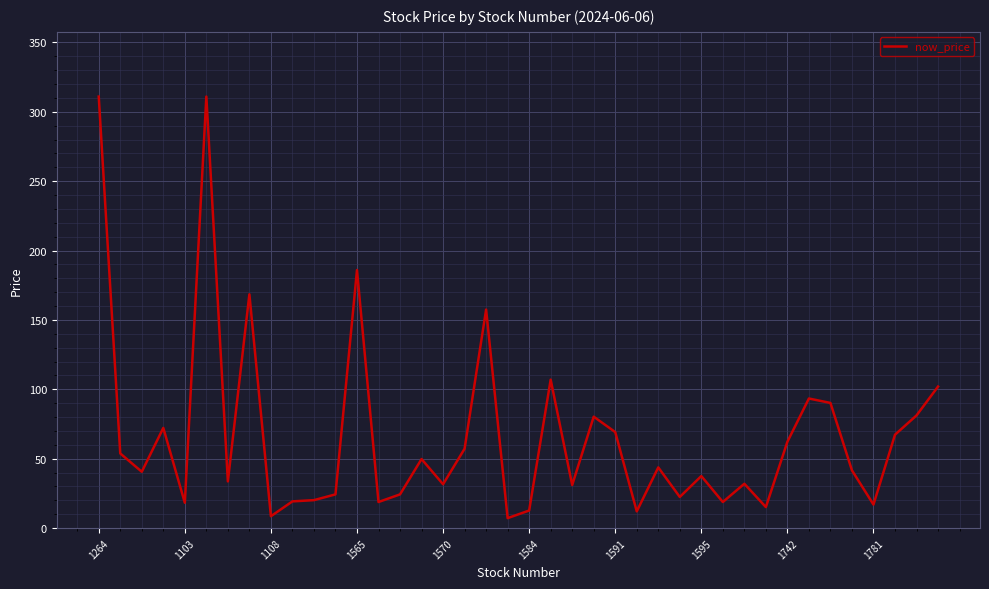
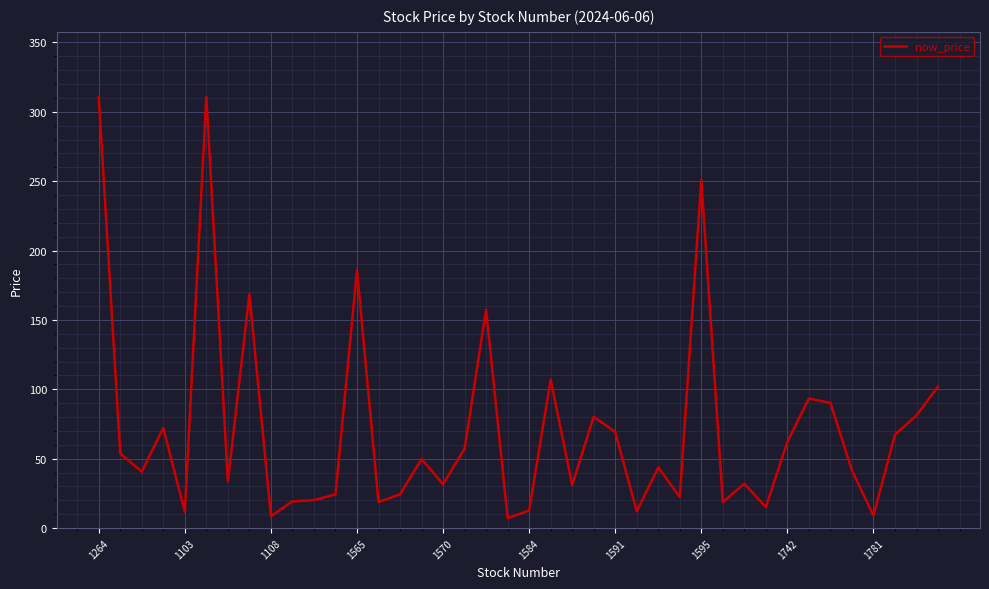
  {
    "1264": 311,
-   "1103": 18,
+   "1103": 12,
    "1108": 9,
    "1565": 186,
    "1570": 32,
    "1584": 13,
    "1591": 69,
-   "1595": 38,
+   "1595": 251,
    "1742": 62,
-   "1781": 17
+   "1781": 9
  }
